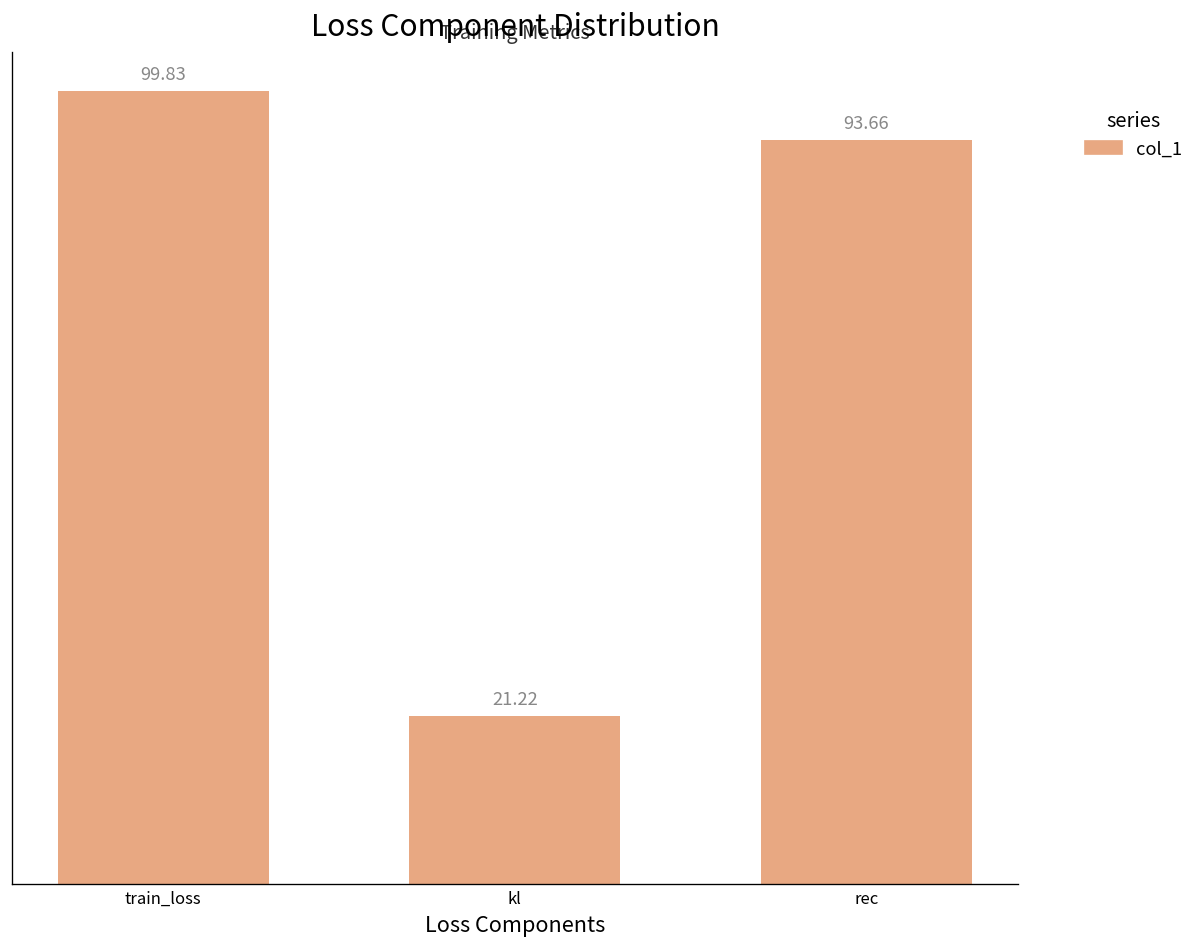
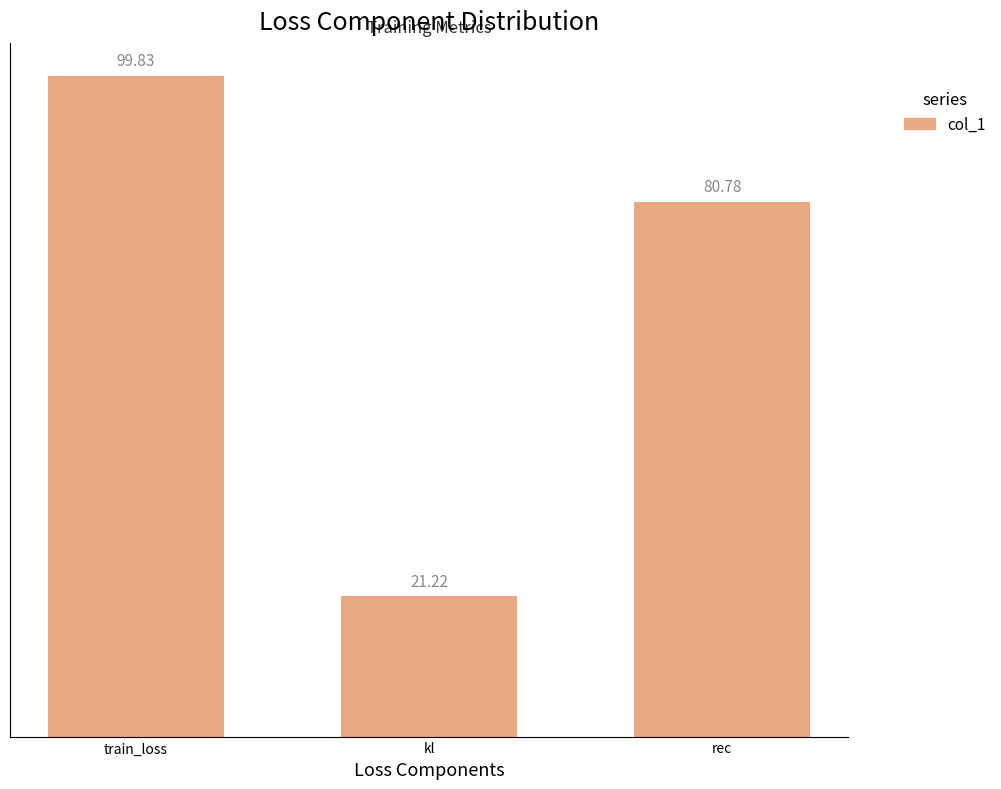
  {
    "train_loss": 99.83,
    "kl": 21.22,
-   "rec": 93.66
+   "rec": 80.78
  }
